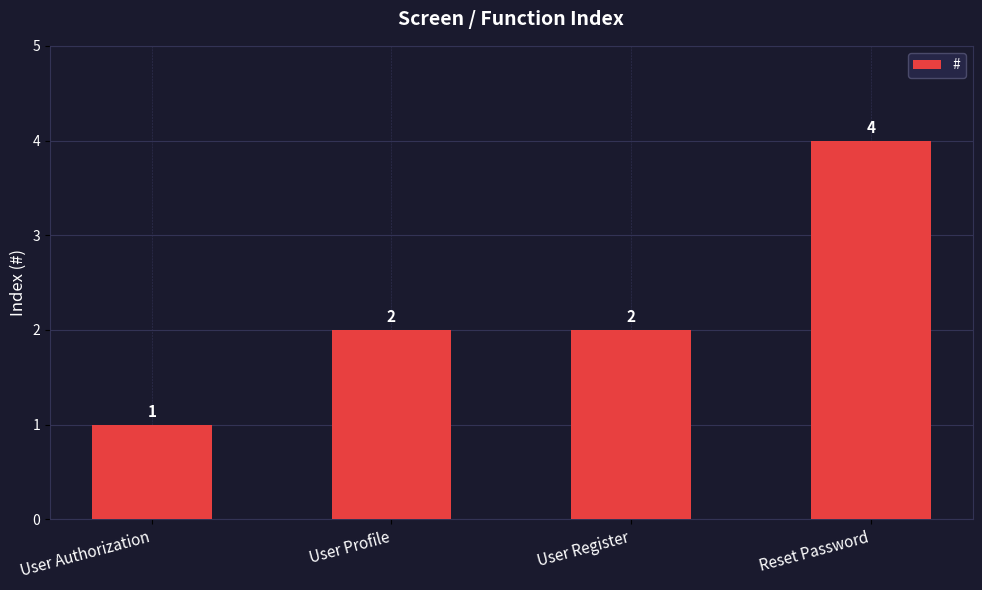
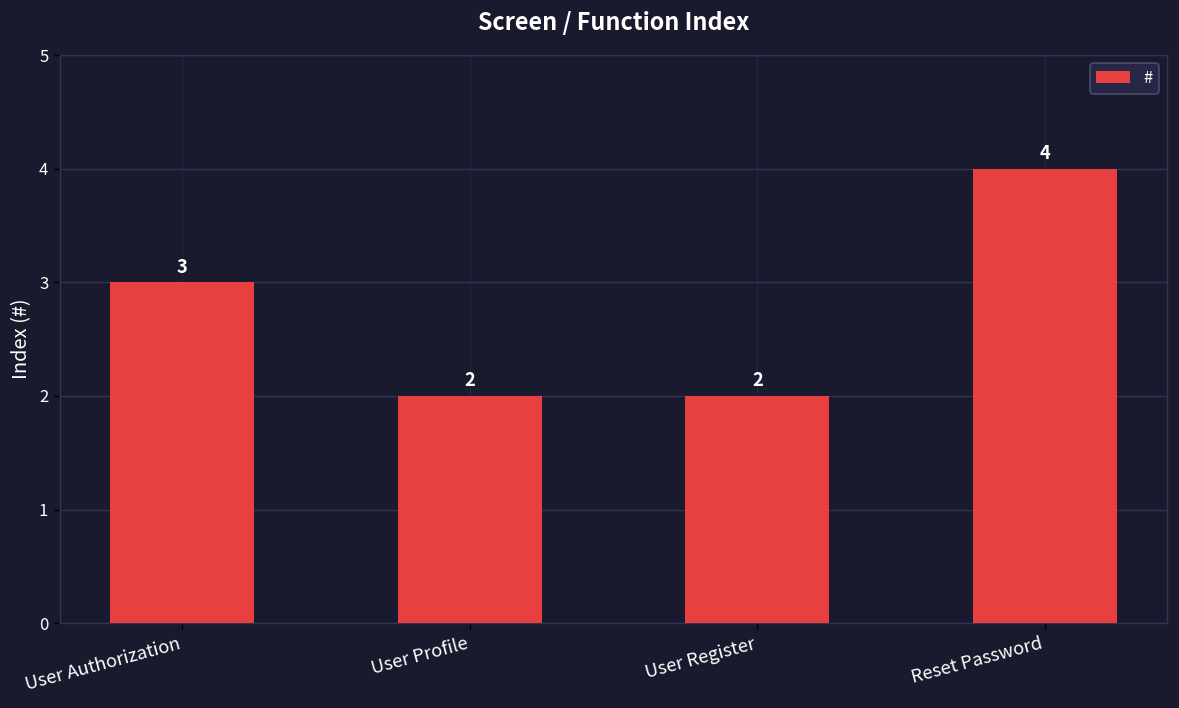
  {
-   "User Authorization": 1,
+   "User Authorization": 3,
    "User Profile": 2,
    "User Register": 2,
    "Reset Password": 4
  }
